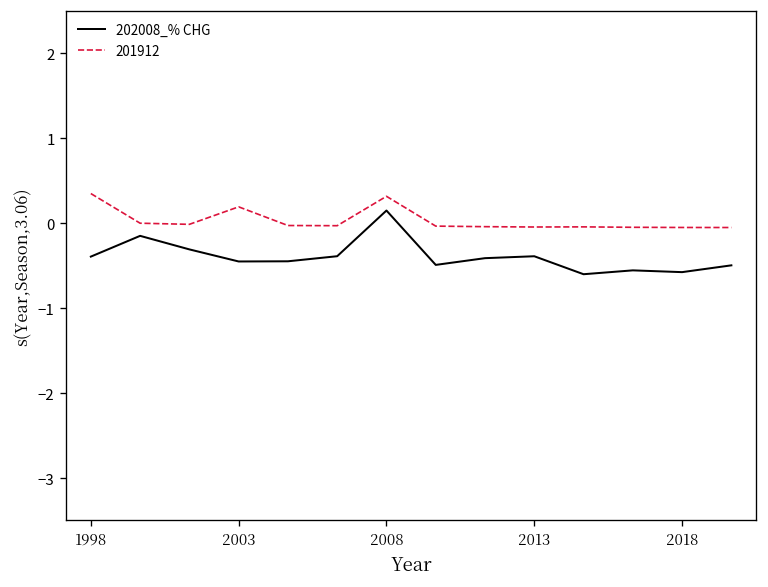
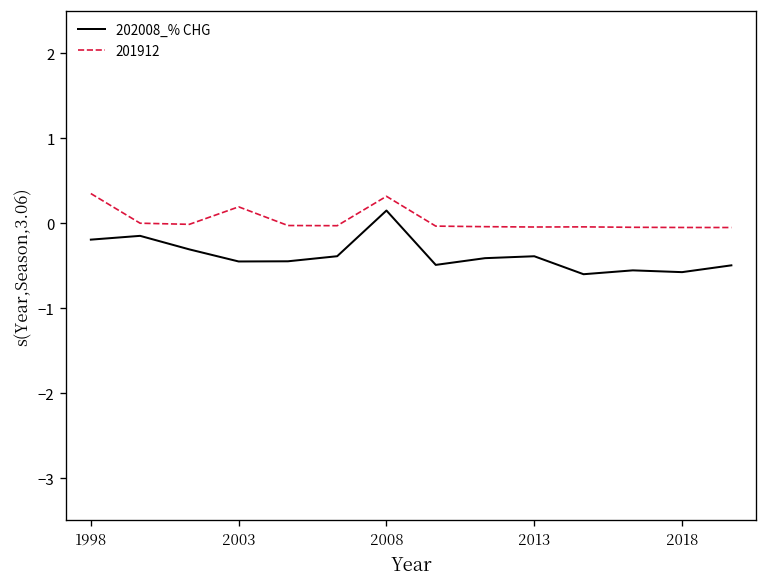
  {
    "202008_% CHG": {
-     "1998": -0.4,
+     "1998": -0.2,
      "2003": -0.4,
      "2008": 0.2,
      "2013": -0.4,
      "2018": -0.6
    },
    "201912": {
      "1998": 0.4,
      "2003": 0.2,
      "2008": 0.3,
      "2013": 0.0,
      "2018": 0.0
    }
  }
